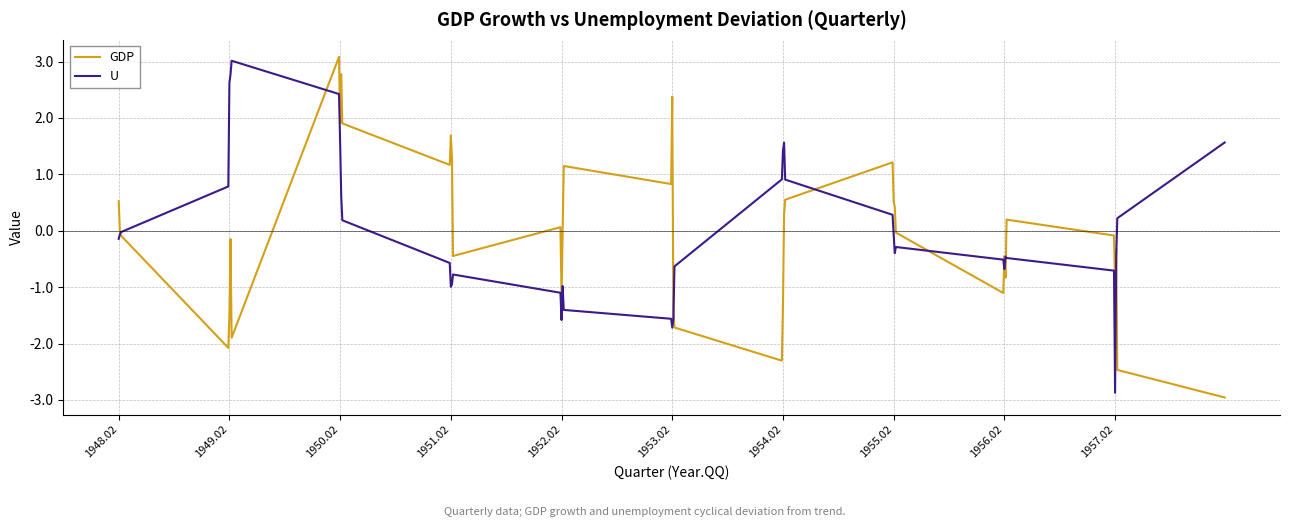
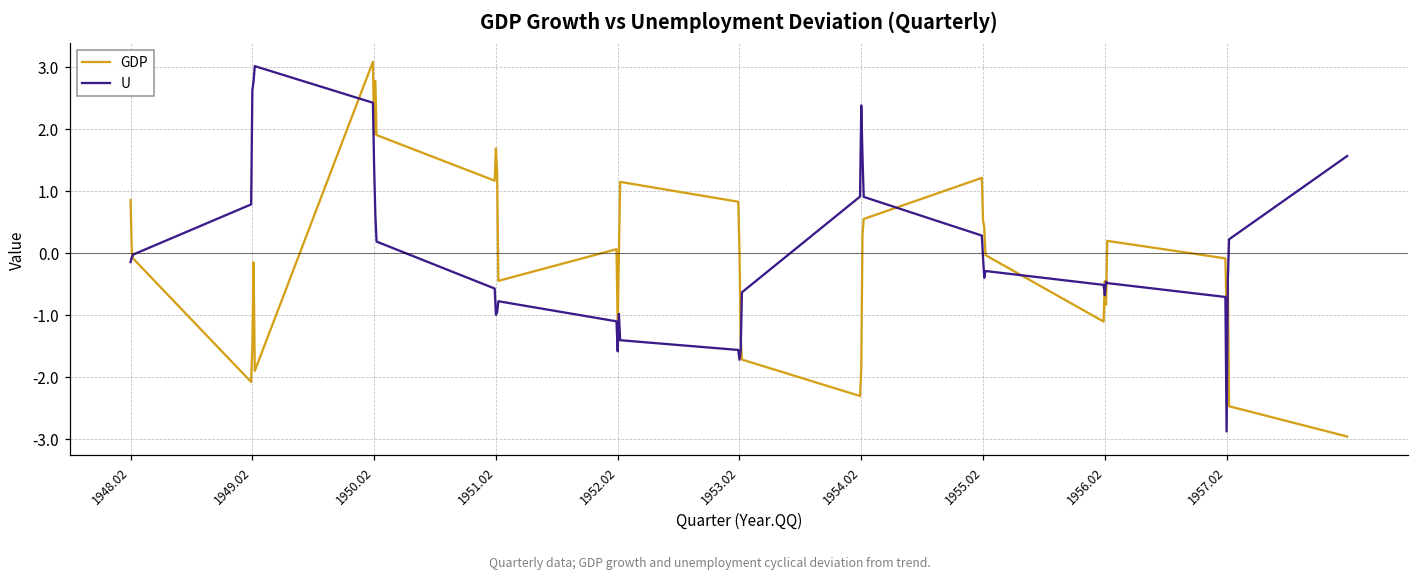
  {
    "GDP": {
-     "1948.02": 0.5,
+     "1948.02": 0.9,
      "1949.02": -1.5,
      "1950.02": 1.9,
      "1951.02": 1.7,
      "1952.02": -1.1,
-     "1953.02": 2.4,
-     "1954.02": -1.3,
+     "1953.02": 0.0,
+     "1954.02": -1.9,
      "1955.02": 0.5,
      "1957.02": -1.0
    },
    "U": {
      "1948.02": -0.1,
      "1949.02": 2.6,
-     "1950.02": 1.6,
+     "1950.02": 1.4,
      "1951.02": -1.0,
      "1952.02": -1.6,
-     "1954.02": 1.4,
+     "1954.02": 2.4,
      "1955.02": -0.1,
      "1956.02": -0.7,
      "1957.02": -2.9
    }
  }
